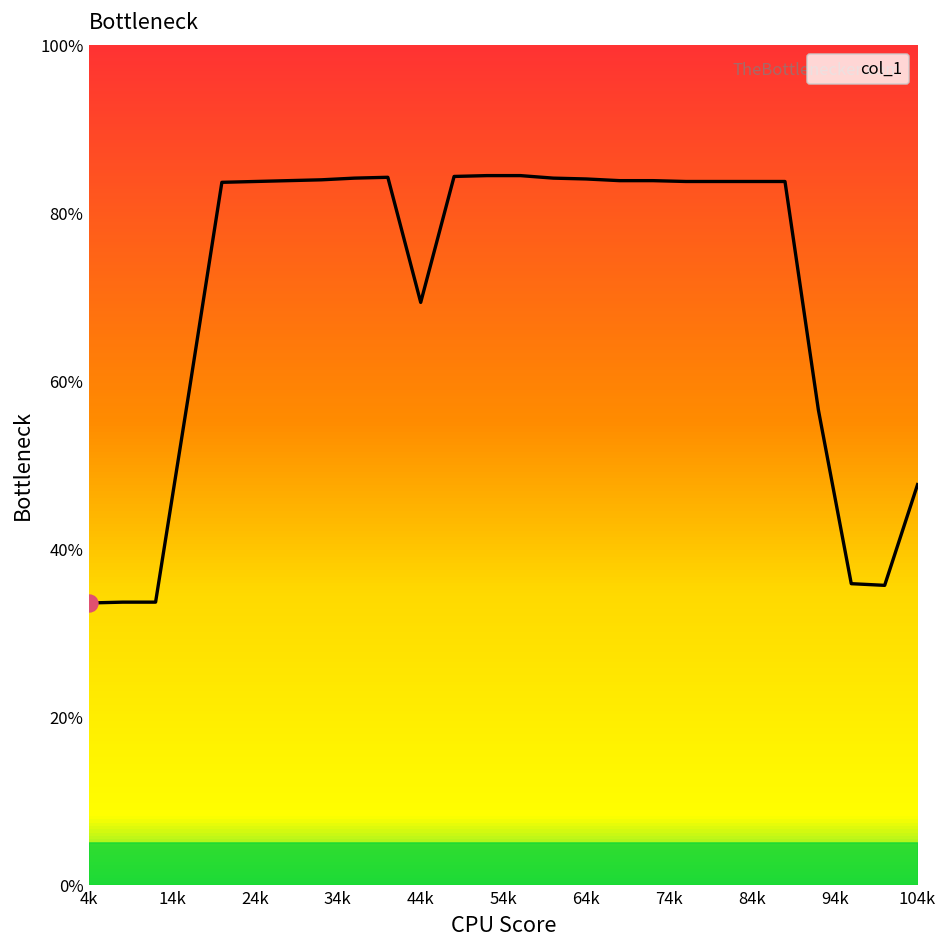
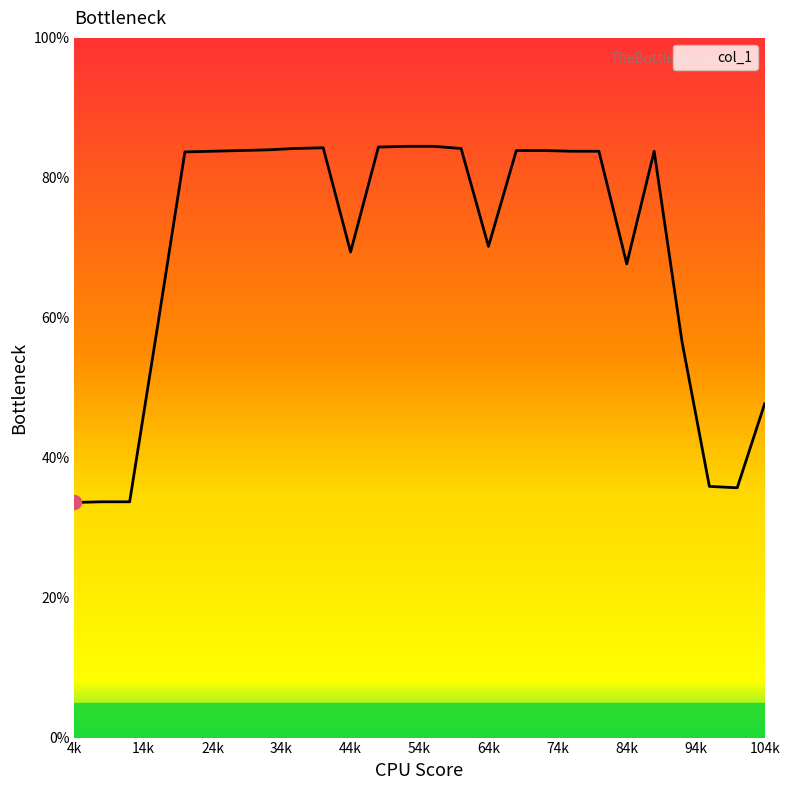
  {
    "col_1": {
      "24k": "84%",
      "44k": "69%",
-     "64k": "84%",
-     "84k": "84%",
+     "64k": "70%",
+     "84k": "68%",
      "104k": "48%"
    }
  }
